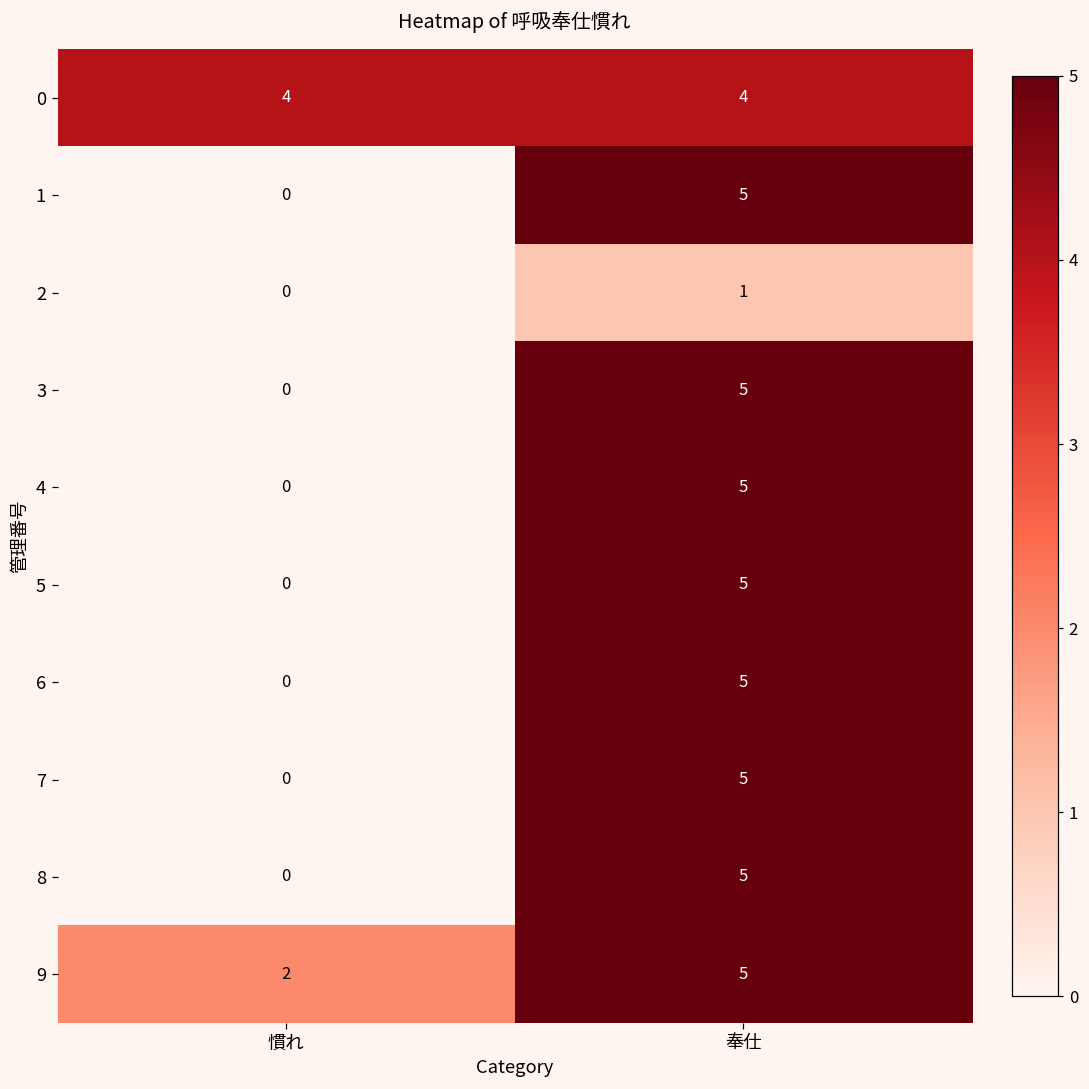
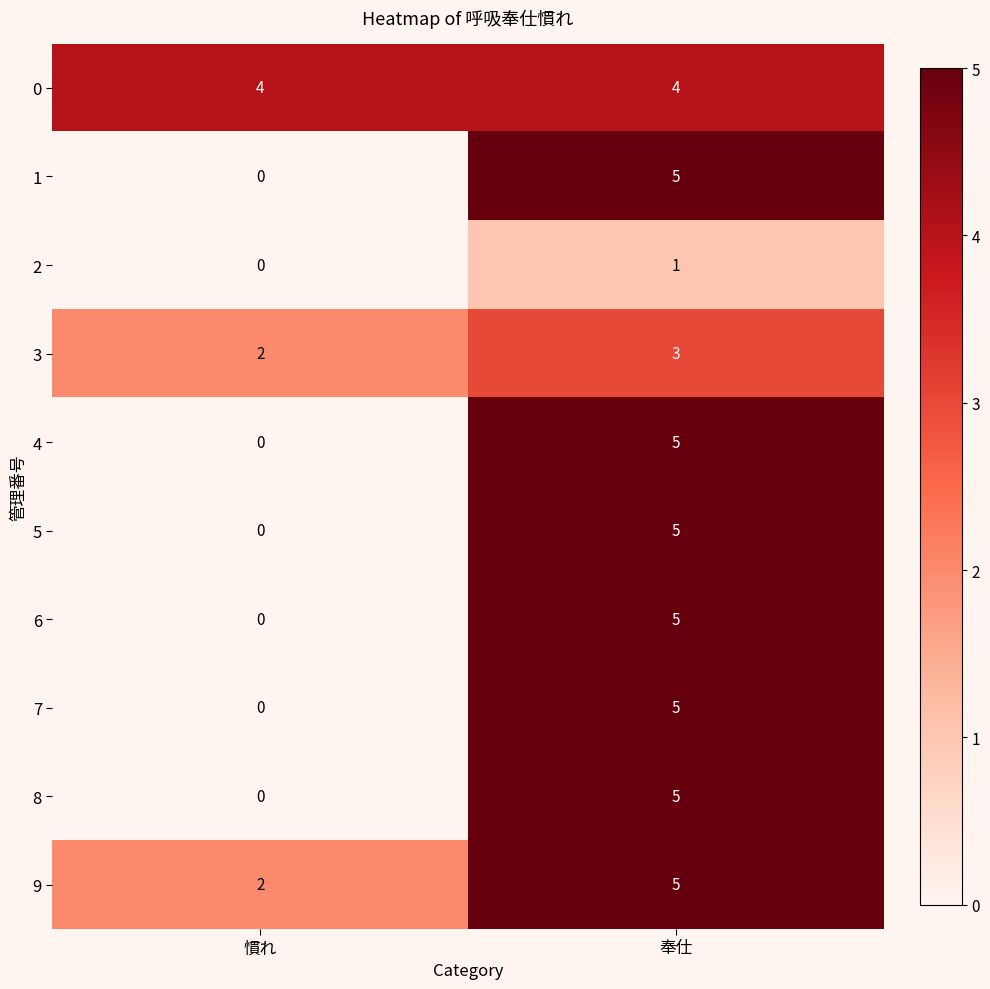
  {
    "0": {
      "慣れ": 4,
      "奉仕": 4
    },
    "1": {
      "慣れ": 0,
      "奉仕": 5
    },
    "2": {
      "慣れ": 0,
      "奉仕": 1
    },
    "3": {
-     "慣れ": 0,
-     "奉仕": 5
+     "慣れ": 2,
+     "奉仕": 3
    },
    "4": {
      "慣れ": 0,
      "奉仕": 5
    },
    "5": {
      "慣れ": 0,
      "奉仕": 5
    },
    "6": {
      "慣れ": 0,
      "奉仕": 5
    },
    "7": {
      "慣れ": 0,
      "奉仕": 5
    },
    "8": {
      "慣れ": 0,
      "奉仕": 5
    },
    "9": {
      "慣れ": 2,
      "奉仕": 5
    }
  }
